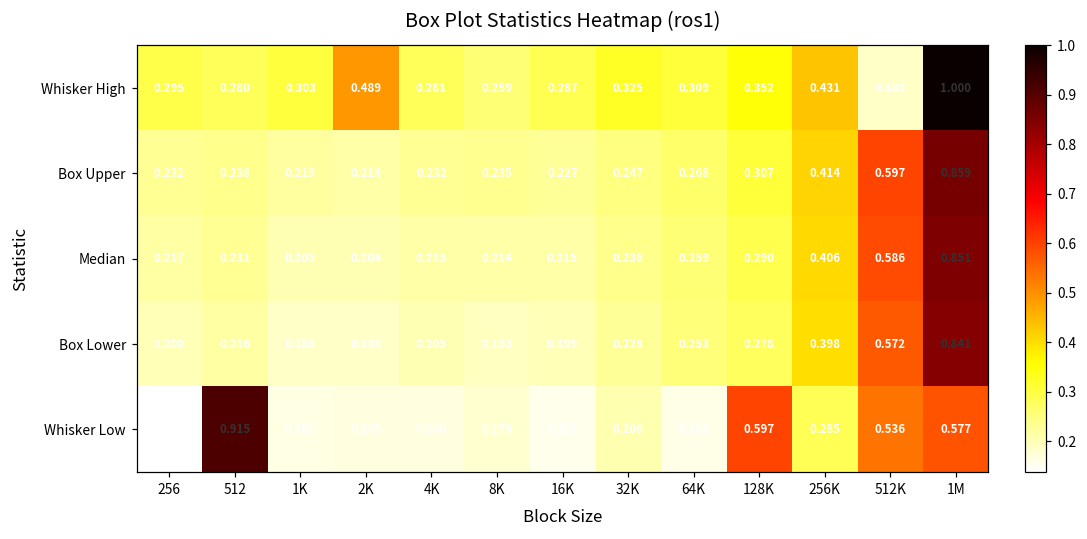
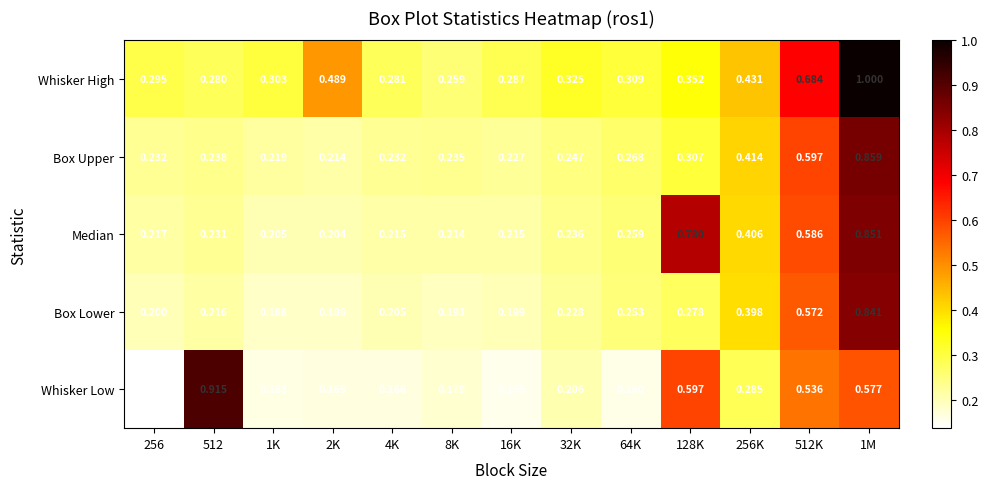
  {
    "Whisker High": {
      "256": 0.295,
      "512": 0.280,
      "1K": 0.303,
      "2K": 0.489,
      "4K": 0.281,
      "8K": 0.259,
      "16K": 0.287,
      "32K": 0.325,
      "64K": 0.309,
      "128K": 0.352,
      "256K": 0.431,
-     "512K": 0.188,
+     "512K": 0.684,
      "1M": 1.000
    },
    "Box Upper": {
      "256": 0.232,
      "512": 0.238,
      "1K": 0.219,
      "2K": 0.214,
      "4K": 0.232,
      "8K": 0.235,
      "16K": 0.227,
      "32K": 0.247,
      "64K": 0.268,
      "128K": 0.307,
      "256K": 0.414,
      "512K": 0.597,
      "1M": 0.859
    },
    "Median": {
      "256": 0.217,
      "512": 0.231,
      "1K": 0.205,
      "2K": 0.204,
      "4K": 0.215,
      "8K": 0.214,
      "16K": 0.215,
      "32K": 0.236,
      "64K": 0.259,
-     "128K": 0.290,
+     "128K": 0.780,
      "256K": 0.406,
      "512K": 0.586,
      "1M": 0.851
    },
    "Box Lower": {
      "256": 0.200,
      "512": 0.216,
      "1K": 0.188,
      "2K": 0.186,
      "4K": 0.205,
      "8K": 0.193,
      "16K": 0.199,
      "32K": 0.228,
      "64K": 0.253,
      "128K": 0.278,
      "256K": 0.398,
      "512K": 0.572,
      "1M": 0.841
    },
    "Whisker Low": {
      "512": 0.915,
      "8K": 0.179,
      "32K": 0.206,
      "128K": 0.597,
      "256K": 0.285,
      "512K": 0.536,
      "1M": 0.577
    }
  }
